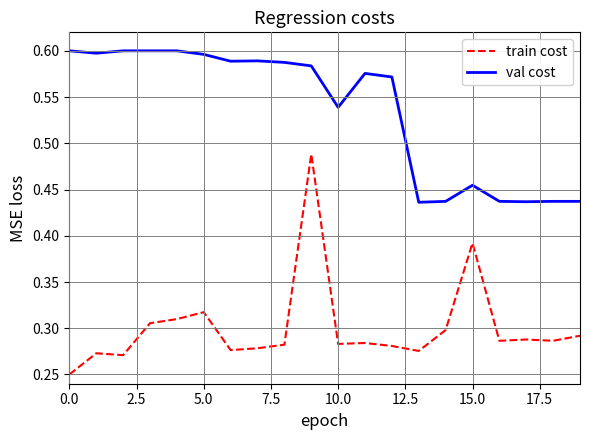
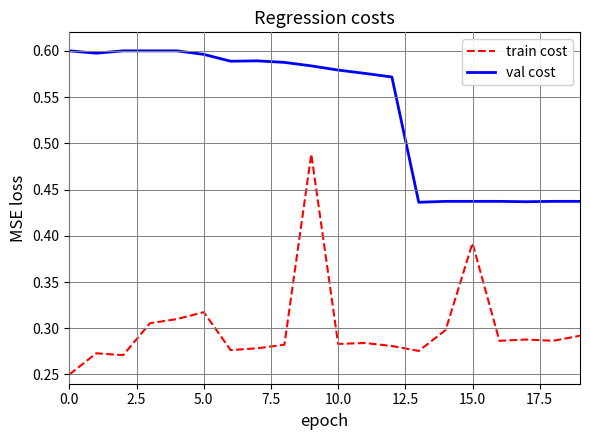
  {
    "train cost": {
      "0.0": 0.25,
      "5.0": 0.32,
      "10.0": 0.28,
      "15.0": 0.39
    },
    "val cost": {
      "0.0": 0.60,
      "5.0": 0.60,
-     "10.0": 0.54,
-     "15.0": 0.45
+     "10.0": 0.58,
+     "15.0": 0.44
    }
  }
